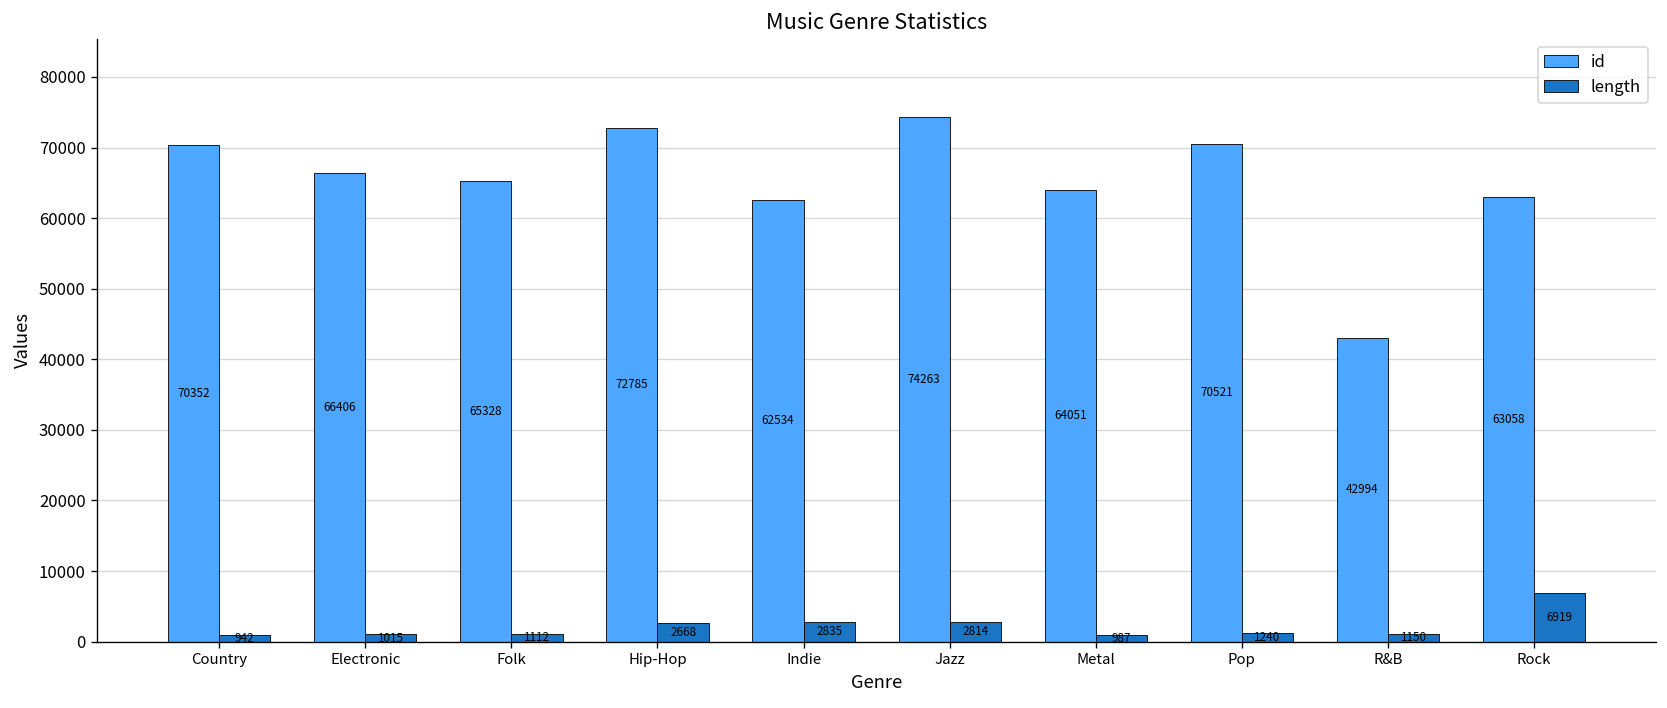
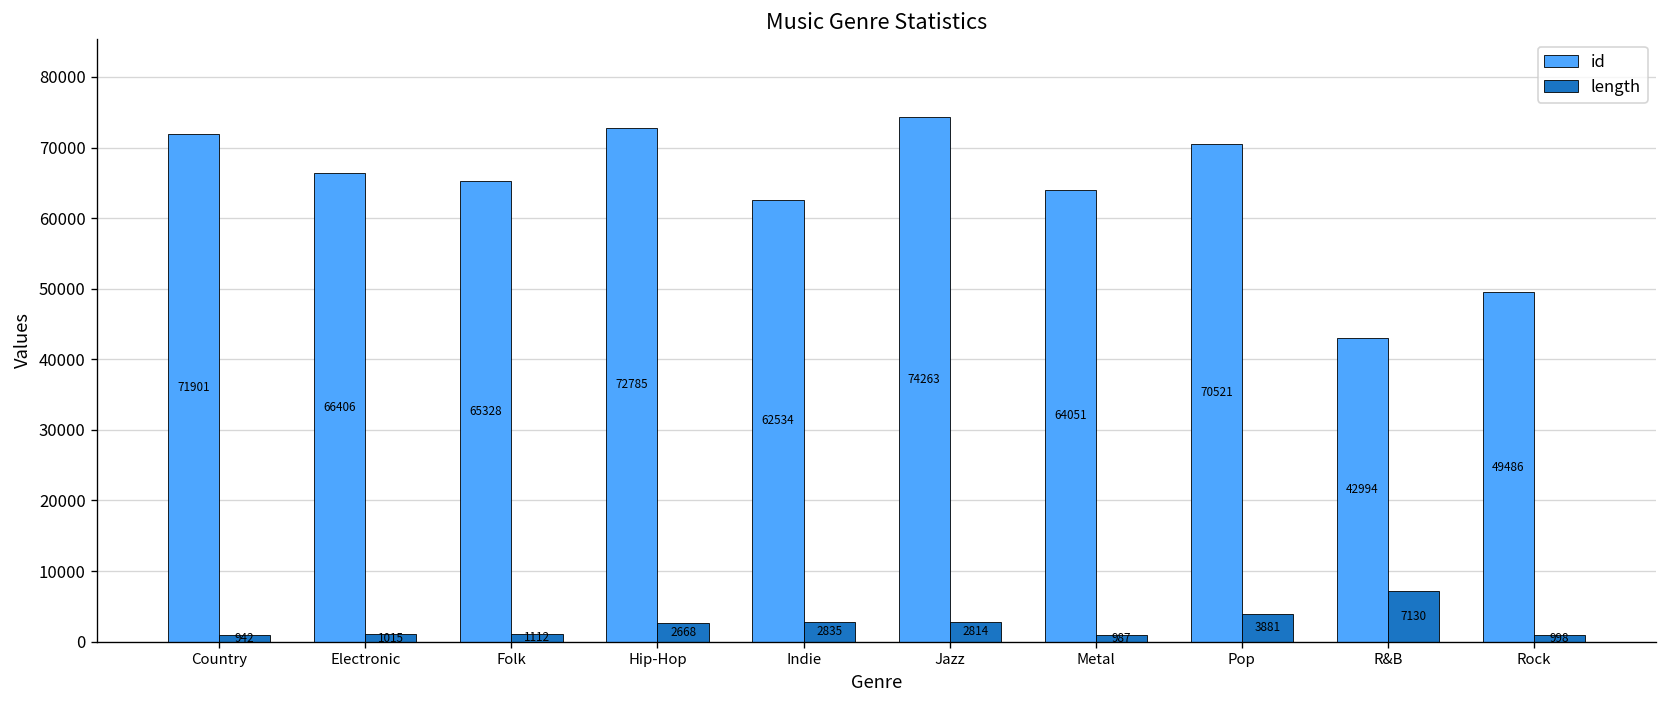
  {
    "id": {
-     "Country": 70352,
+     "Country": 71901,
      "Electronic": 66406,
      "Folk": 65328,
      "Hip-Hop": 72785,
      "Indie": 62534,
      "Jazz": 74263,
      "Metal": 64051,
      "Pop": 70521,
      "R&B": 42994,
-     "Rock": 63058
+     "Rock": 49486
    },
    "length": {
      "Country": 942,
      "Electronic": 1015,
      "Folk": 1112,
      "Hip-Hop": 2668,
      "Indie": 2835,
      "Jazz": 2814,
      "Metal": 987,
-     "Pop": 1240,
-     "R&B": 1150,
-     "Rock": 6919
+     "Pop": 3881,
+     "R&B": 7130,
+     "Rock": 998
    }
  }
